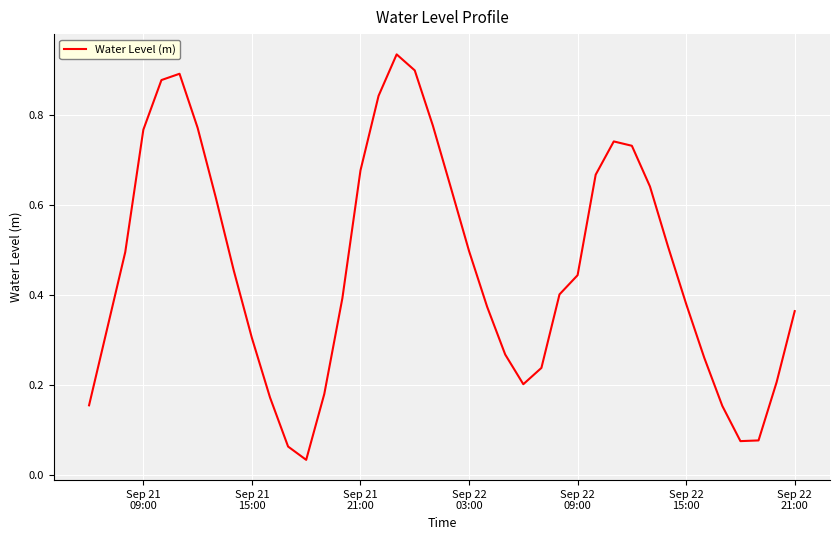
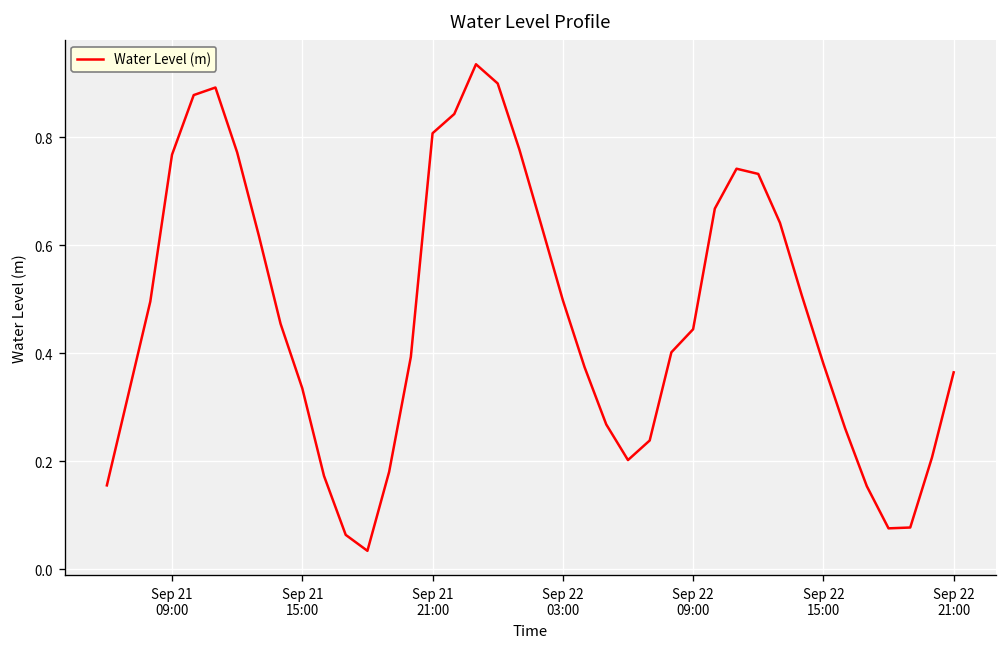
  {
    "Sep 21 09:00": 0.77,
-   "Sep 21 15:00": 0.31,
-   "Sep 21 21:00": 0.68,
+   "Sep 21 15:00": 0.34,
+   "Sep 21 21:00": 0.81,
    "Sep 22 03:00": 0.50,
    "Sep 22 09:00": 0.44,
    "Sep 22 15:00": 0.38,
    "Sep 22 21:00": 0.36
  }
